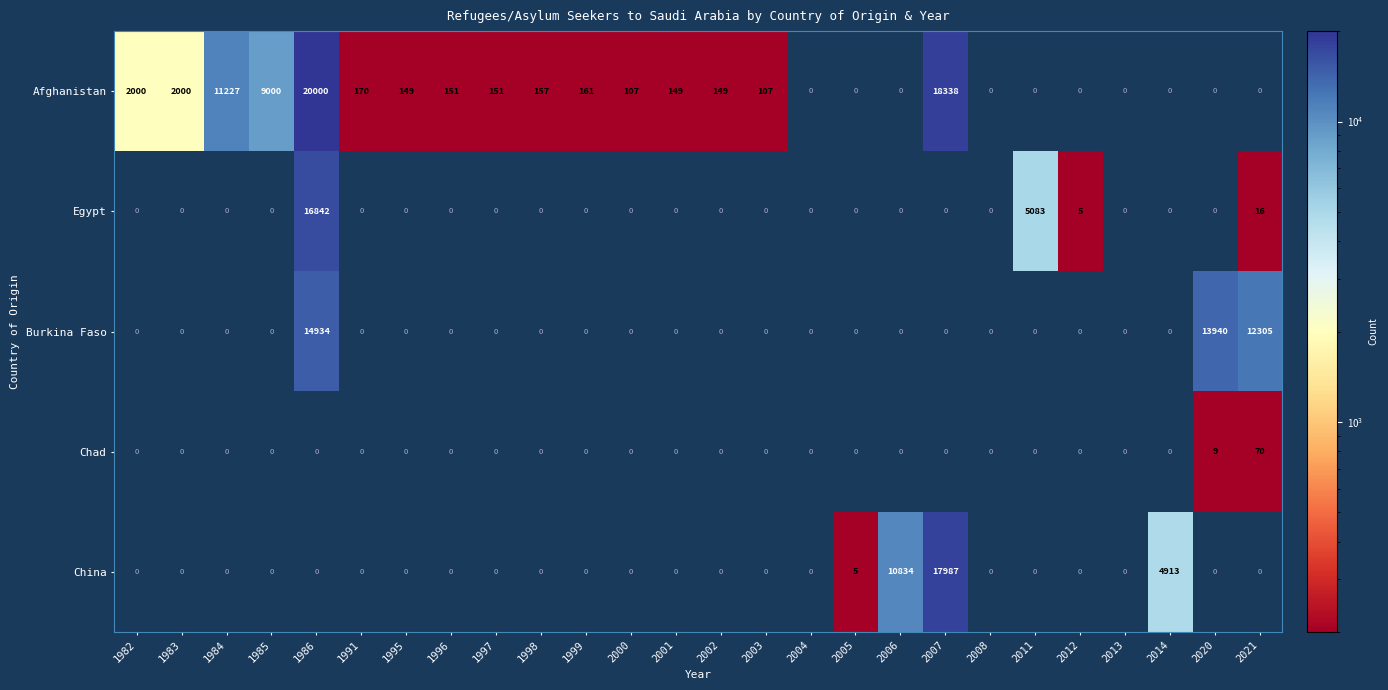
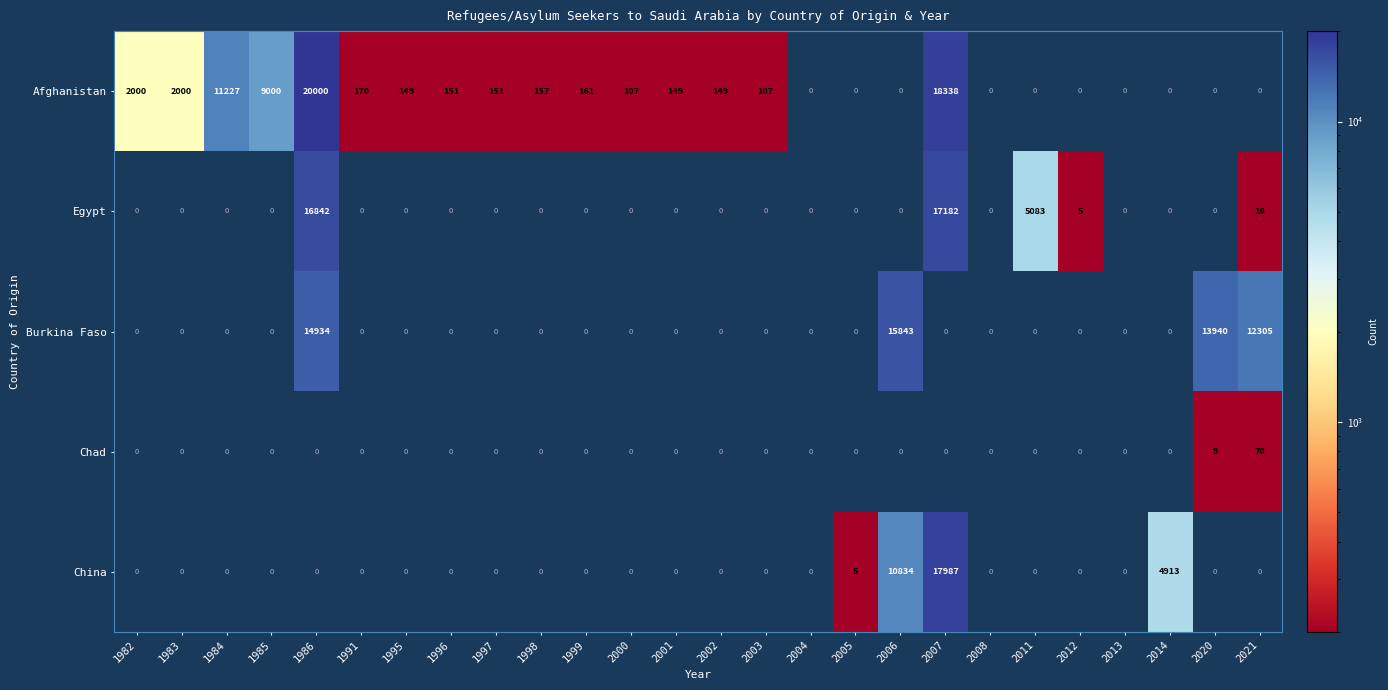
  {
    "Afghanistan": {
      "1982": 2000,
      "1983": 2000,
      "1984": 11227,
      "1985": 9000,
      "1986": 20000,
      "1991": 170,
      "1995": 149,
      "1996": 151,
      "1997": 151,
      "1998": 157,
      "1999": 161,
      "2000": 107,
      "2001": 149,
      "2002": 149,
      "2003": 107,
      "2004": 0,
      "2005": 0,
      "2006": 0,
      "2007": 18338,
      "2008": 0,
      "2011": 0,
      "2012": 0,
      "2013": 0,
      "2014": 0,
      "2020": 0,
      "2021": 0
    },
    "Egypt": {
      "1982": 0,
      "1983": 0,
      "1984": 0,
      "1985": 0,
      "1986": 16842,
      "1991": 0,
      "1995": 0,
      "1996": 0,
      "1997": 0,
      "1998": 0,
      "1999": 0,
      "2000": 0,
      "2001": 0,
      "2002": 0,
      "2003": 0,
      "2004": 0,
      "2005": 0,
      "2006": 0,
-     "2007": 0,
+     "2007": 17182,
      "2008": 0,
      "2011": 5083,
      "2012": 5,
      "2013": 0,
      "2014": 0,
      "2020": 0,
      "2021": 16
    },
    "Burkina Faso": {
      "1982": 0,
      "1983": 0,
      "1984": 0,
      "1985": 0,
      "1986": 14934,
      "1991": 0,
      "1995": 0,
      "1996": 0,
      "1997": 0,
      "1998": 0,
      "1999": 0,
      "2000": 0,
      "2001": 0,
      "2002": 0,
      "2003": 0,
      "2004": 0,
      "2005": 0,
-     "2006": 0,
+     "2006": 15843,
      "2007": 0,
      "2008": 0,
      "2011": 0,
      "2012": 0,
      "2013": 0,
      "2014": 0,
      "2020": 13940,
      "2021": 12305
    },
    "Chad": {
      "1982": 0,
      "1983": 0,
      "1984": 0,
      "1985": 0,
      "1986": 0,
      "1991": 0,
      "1995": 0,
      "1996": 0,
      "1997": 0,
      "1998": 0,
      "1999": 0,
      "2000": 0,
      "2001": 0,
      "2002": 0,
      "2003": 0,
      "2004": 0,
      "2005": 0,
      "2006": 0,
      "2007": 0,
      "2008": 0,
      "2011": 0,
      "2012": 0,
      "2013": 0,
      "2014": 0,
      "2020": 9,
      "2021": 70
    },
    "China": {
      "1982": 0,
      "1983": 0,
      "1984": 0,
      "1985": 0,
      "1986": 0,
      "1991": 0,
      "1995": 0,
      "1996": 0,
      "1997": 0,
      "1998": 0,
      "1999": 0,
      "2000": 0,
      "2001": 0,
      "2002": 0,
      "2003": 0,
      "2004": 0,
      "2005": 5,
      "2006": 10834,
      "2007": 17987,
      "2008": 0,
      "2011": 0,
      "2012": 0,
      "2013": 0,
      "2014": 4913,
      "2020": 0,
      "2021": 0
    }
  }
